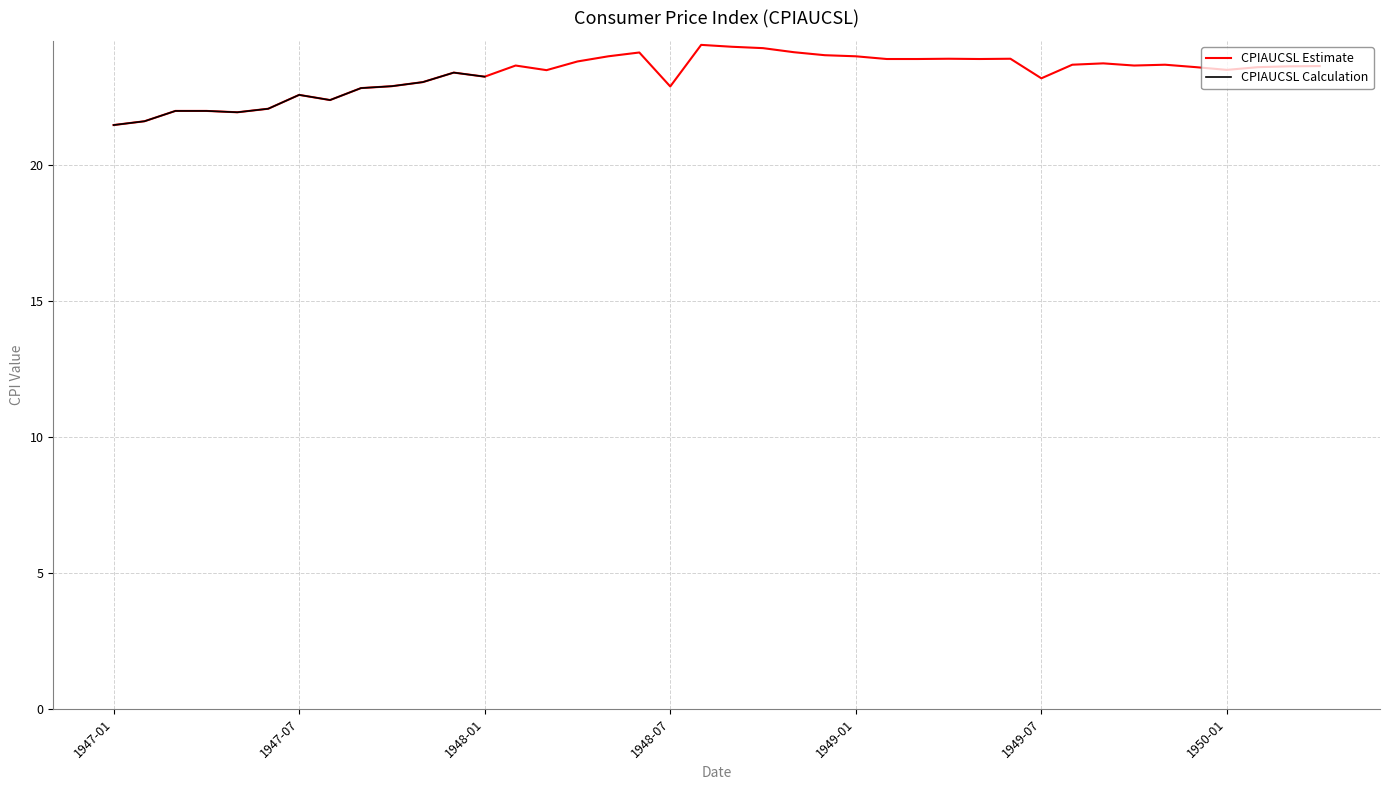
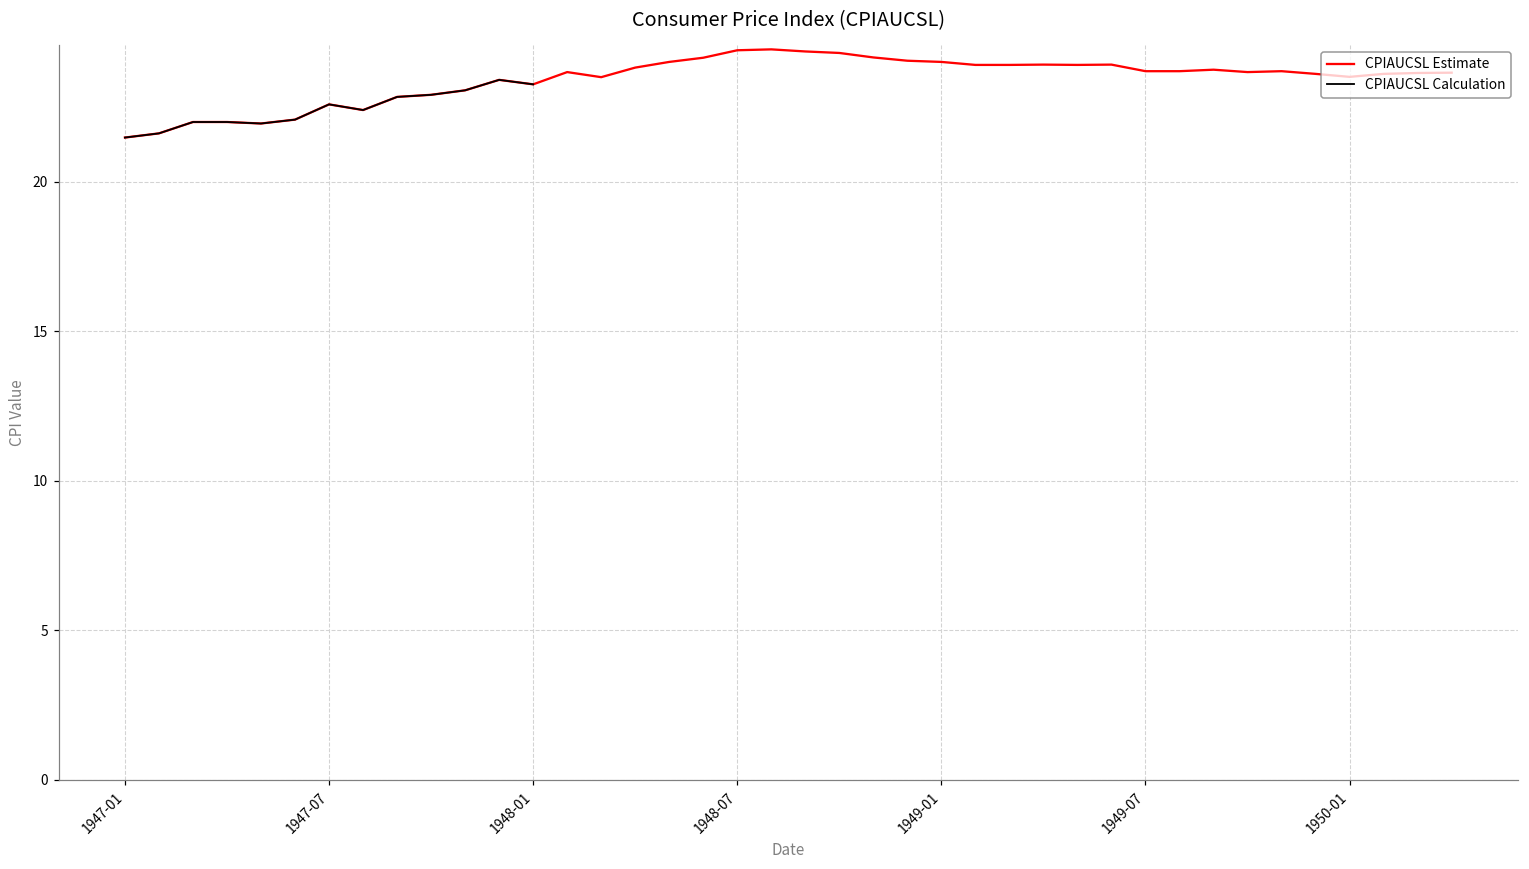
  {
    "CPIAUCSL Estimate": {
-     "1948-07": 22.9,
+     "1948-07": 24.4,
      "1949-01": 24.0,
-     "1949-07": 23.2
+     "1949-07": 23.7
    }
  }
